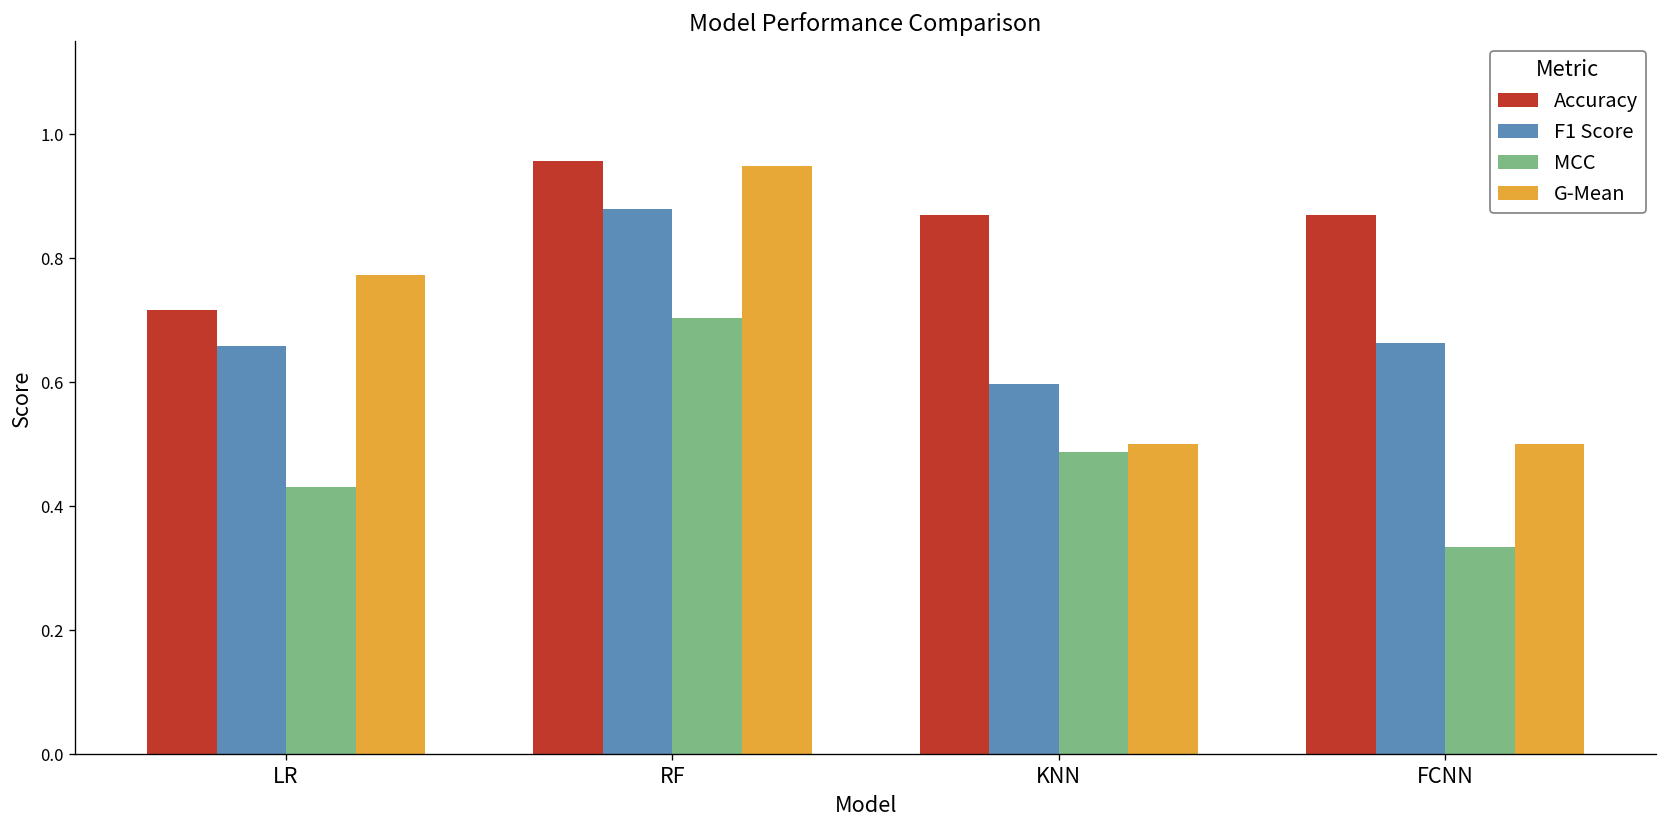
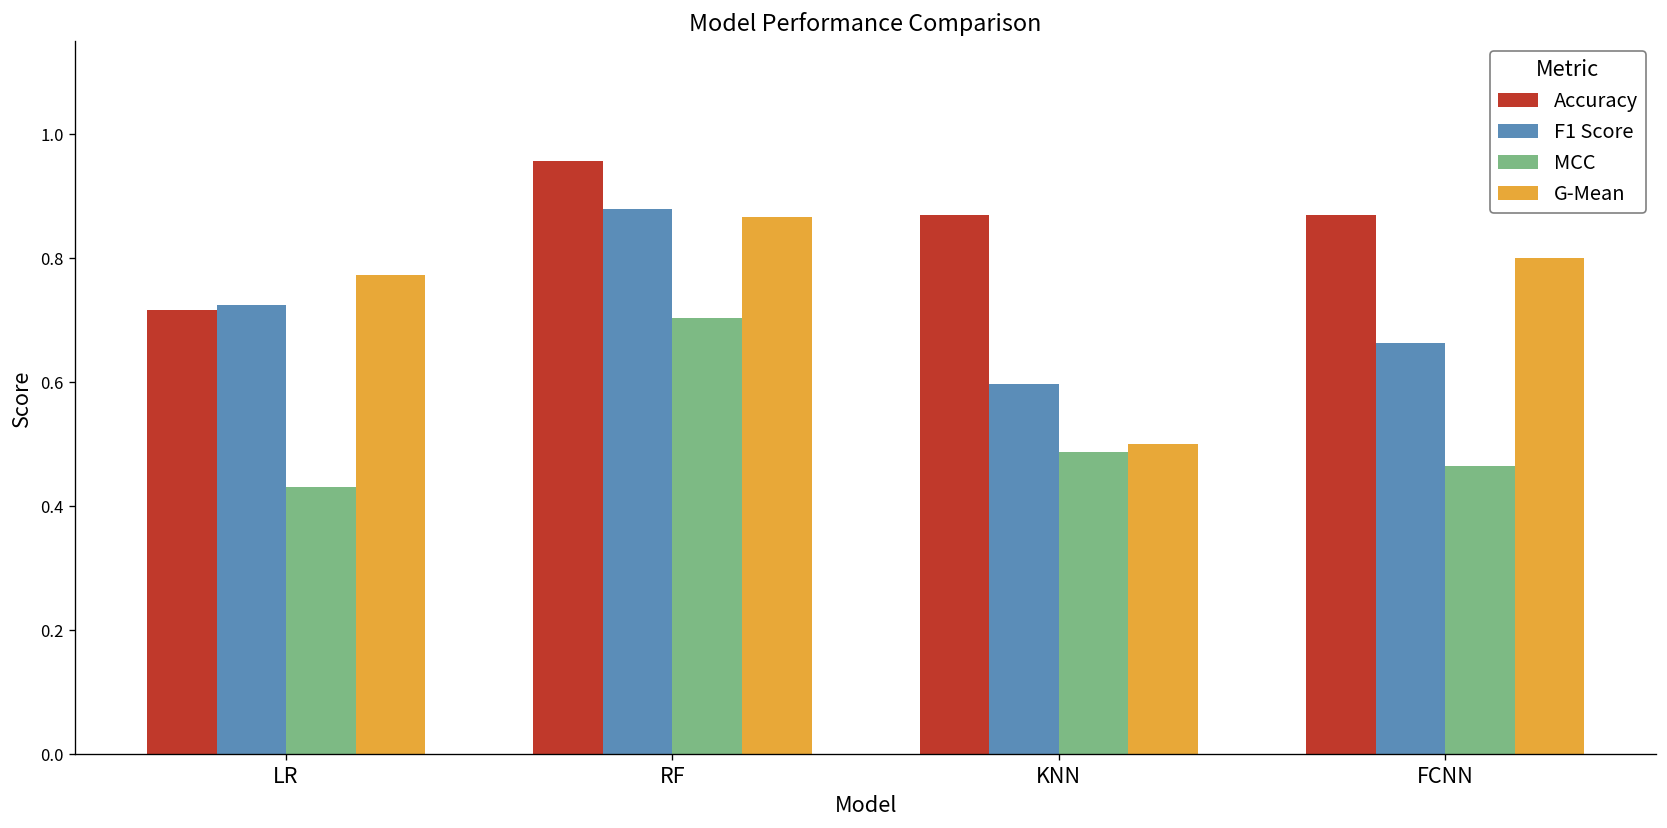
  {
    "Accuracy": {
      "LR": 0.72,
      "RF": 0.96,
      "KNN": 0.87,
      "FCNN": 0.87
    },
    "F1 Score": {
-     "LR": 0.66,
+     "LR": 0.72,
      "RF": 0.88,
      "KNN": 0.60,
      "FCNN": 0.66
    },
    "MCC": {
      "LR": 0.43,
      "RF": 0.70,
      "KNN": 0.49,
-     "FCNN": 0.34
+     "FCNN": 0.46
    },
    "G-Mean": {
      "LR": 0.77,
-     "RF": 0.95,
+     "RF": 0.87,
      "KNN": 0.50,
-     "FCNN": 0.5
+     "FCNN": 0.8
    }
  }
